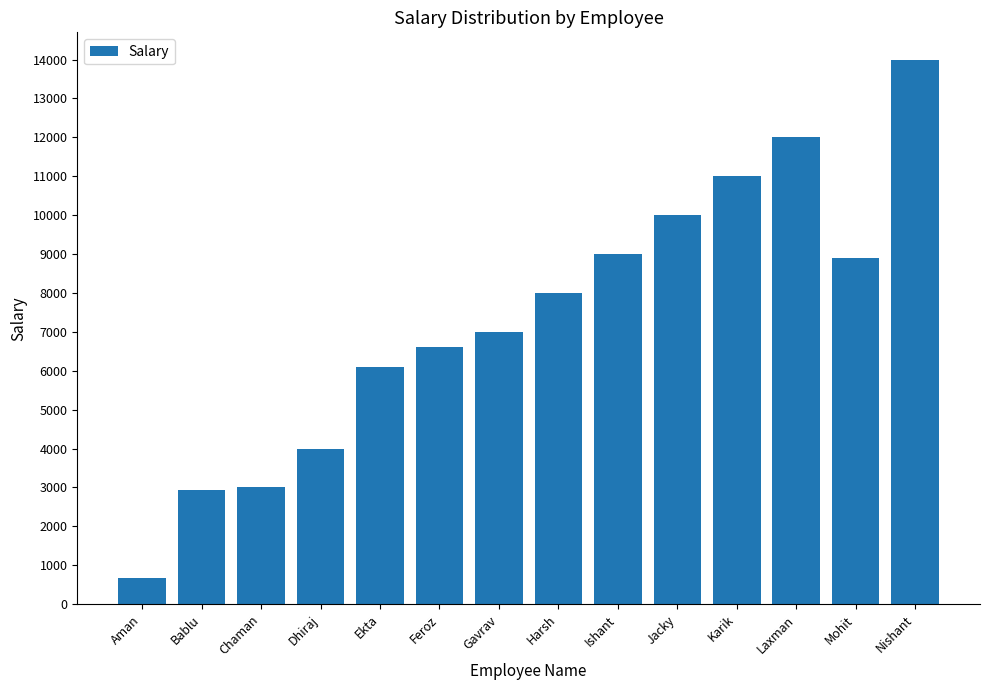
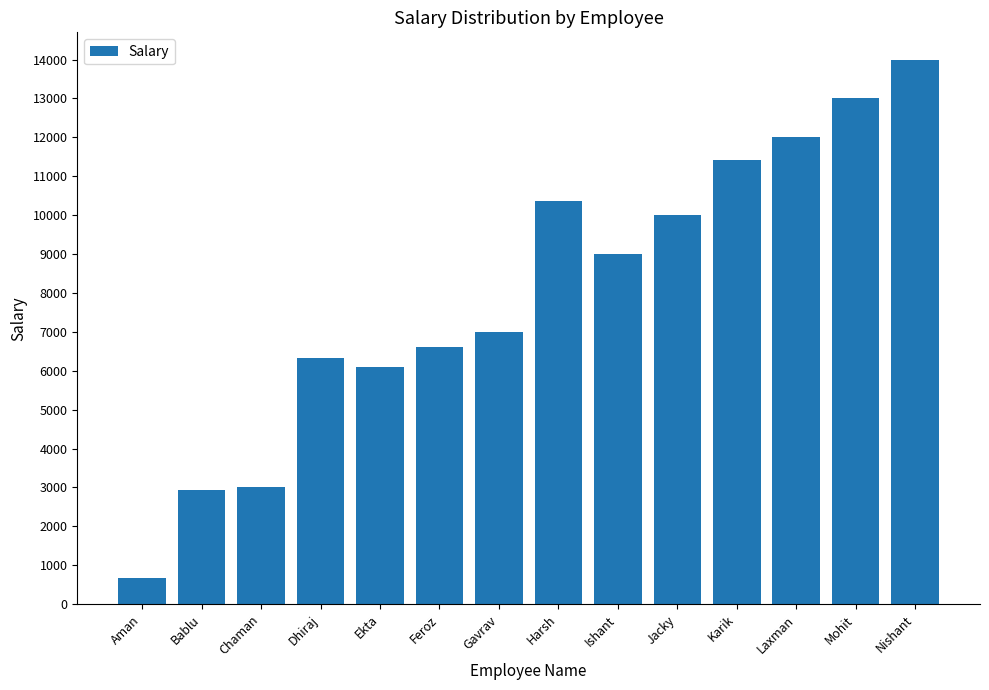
  {
    "Aman": 700,
    "Bablu": 2900,
    "Chaman": 3000,
-   "Dhiraj": 4000,
+   "Dhiraj": 6300,
    "Ekta": 6100,
    "Feroz": 6600,
    "Gavrav": 7000,
-   "Harsh": 8000,
+   "Harsh": 10400,
    "Ishant": 9000,
    "Jacky": 10000,
-   "Karik": 11000,
+   "Karik": 11400,
    "Laxman": 12000,
-   "Mohit": 8900,
+   "Mohit": 13000,
    "Nishant": 14000
  }
